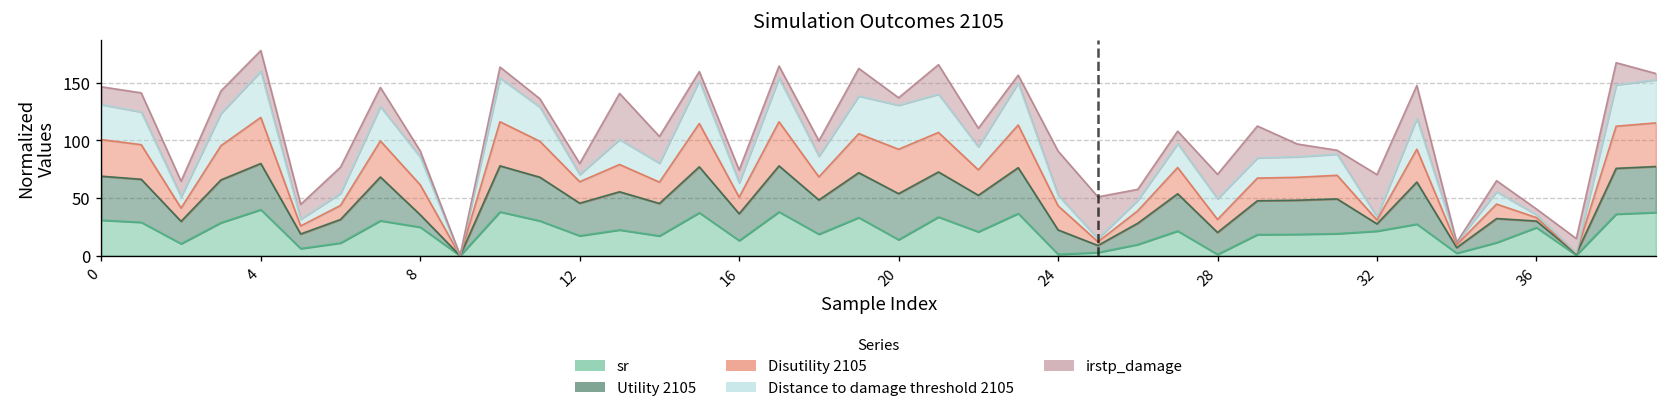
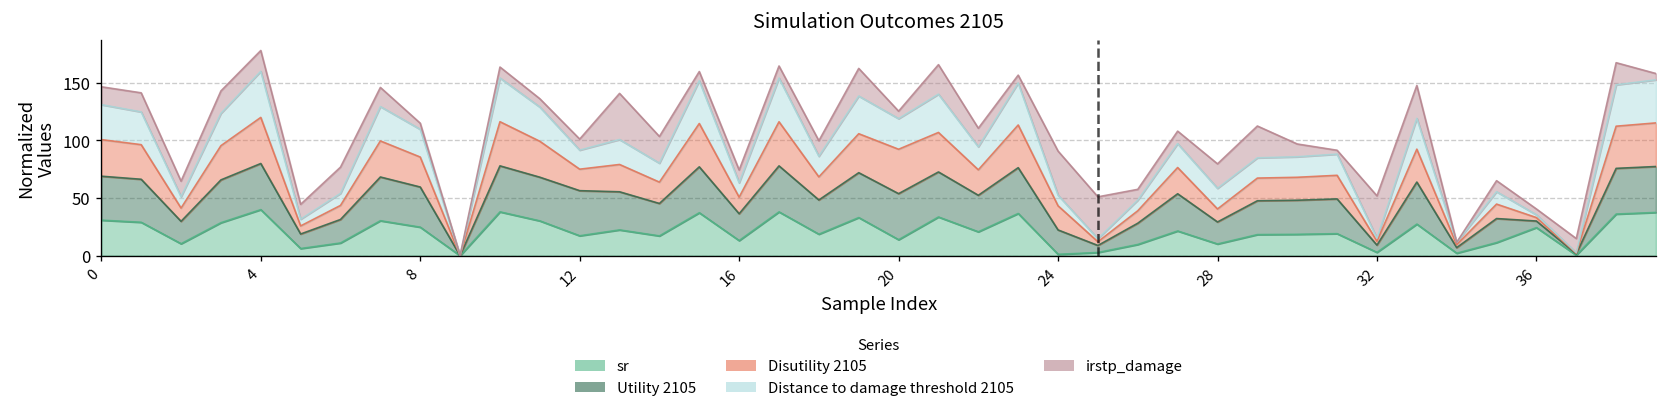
  {
    "sr": {
      "0": 30,
      "4": 40,
      "8": 20,
      "12": 20,
      "16": 10,
      "20": 10,
      "24": 0,
-     "28": 0,
-     "32": 20,
+     "28": 10,
+     "32": 0,
      "36": 20
    },
    "Utility 2105": {
      "0": 40,
      "4": 40,
-     "8": 10,
-     "12": 30,
+     "8": 30,
+     "12": 40,
      "16": 20,
      "20": 40,
      "24": 20,
      "28": 20,
      "32": 10,
      "36": 10
    },
    "Distance to damage threshold 2105": {
      "0": 30,
      "4": 40,
      "8": 20,
-     "12": 10,
+     "12": 20,
      "16": 10,
-     "20": 40,
+     "20": 30,
      "24": 10,
      "28": 20,
      "32": 0
    }
  }
